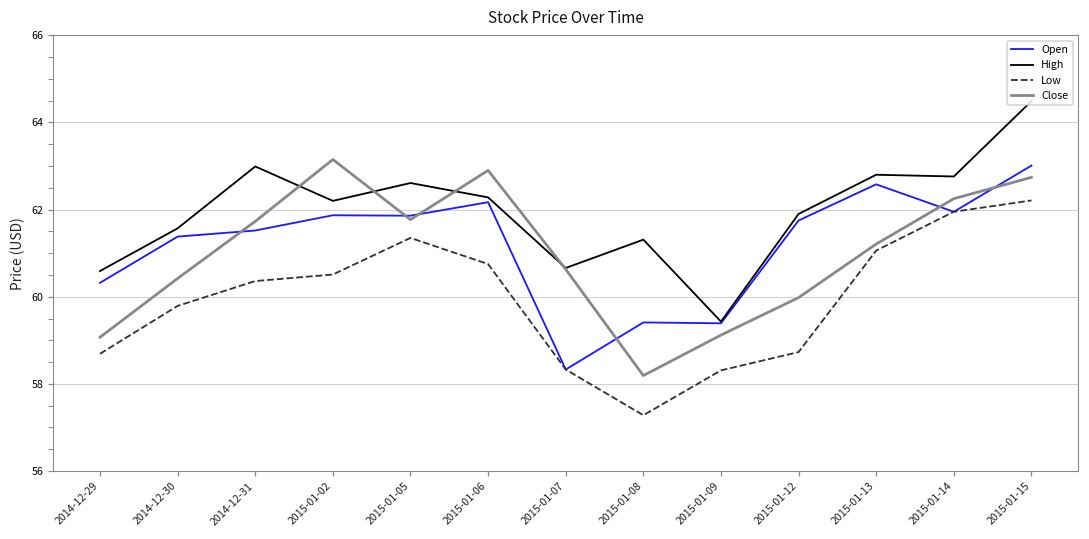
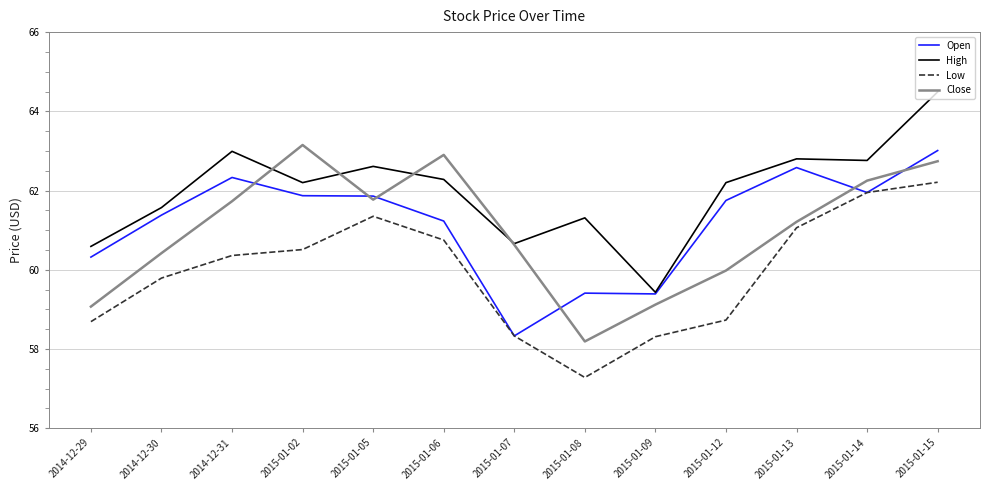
  {
    "Open": {
      "2014-12-29": 60.3,
      "2014-12-30": 61.4,
-     "2014-12-31": 61.5,
+     "2014-12-31": 62.3,
      "2015-01-02": 61.9,
      "2015-01-05": 61.9,
-     "2015-01-06": 62.2,
+     "2015-01-06": 61.2,
      "2015-01-08": 59.4,
      "2015-01-12": 61.8,
      "2015-01-13": 62.6,
      "2015-01-15": 63.0
    },
    "High": {
      "2014-12-29": 60.6,
      "2014-12-30": 61.6,
      "2014-12-31": 63.0,
      "2015-01-02": 62.2,
      "2015-01-05": 62.6,
      "2015-01-06": 62.3,
      "2015-01-08": 61.3,
-     "2015-01-12": 61.9,
+     "2015-01-12": 62.2,
      "2015-01-13": 62.8,
      "2015-01-14": 62.8
    },
    "Low": {
      "2014-12-29": 58.7,
      "2014-12-30": 59.8,
      "2014-12-31": 60.4,
      "2015-01-02": 60.5,
      "2015-01-05": 61.4,
      "2015-01-06": 60.8,
      "2015-01-08": 57.3,
      "2015-01-09": 58.3,
      "2015-01-12": 58.7,
      "2015-01-13": 61.1,
      "2015-01-15": 62.2
    },
    "Close": {
      "2014-12-29": 59.1,
      "2014-12-30": 60.4,
      "2014-12-31": 61.7,
      "2015-01-02": 63.2,
      "2015-01-05": 61.8,
      "2015-01-06": 62.9,
      "2015-01-08": 58.2,
      "2015-01-09": 59.1,
      "2015-01-12": 60.0,
      "2015-01-13": 61.2,
      "2015-01-14": 62.3,
      "2015-01-15": 62.7
    }
  }
